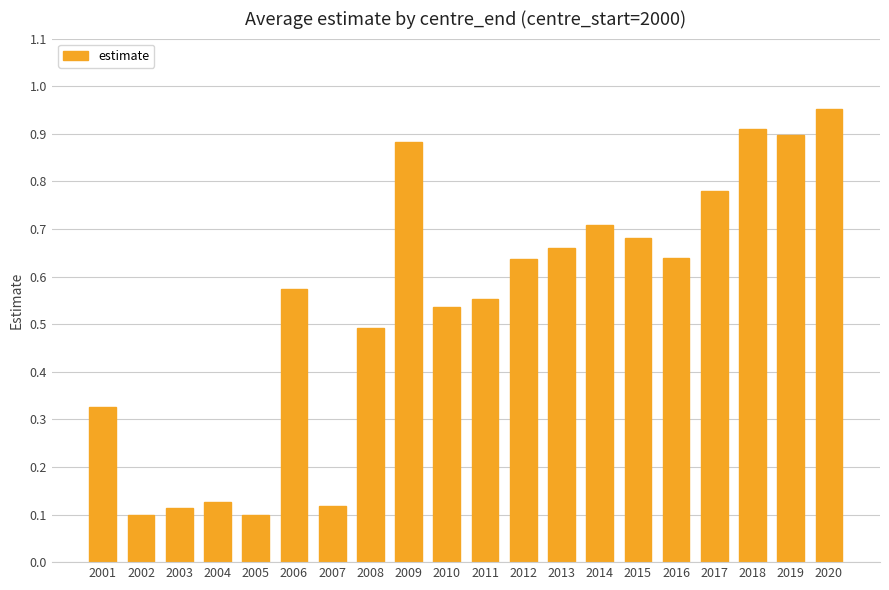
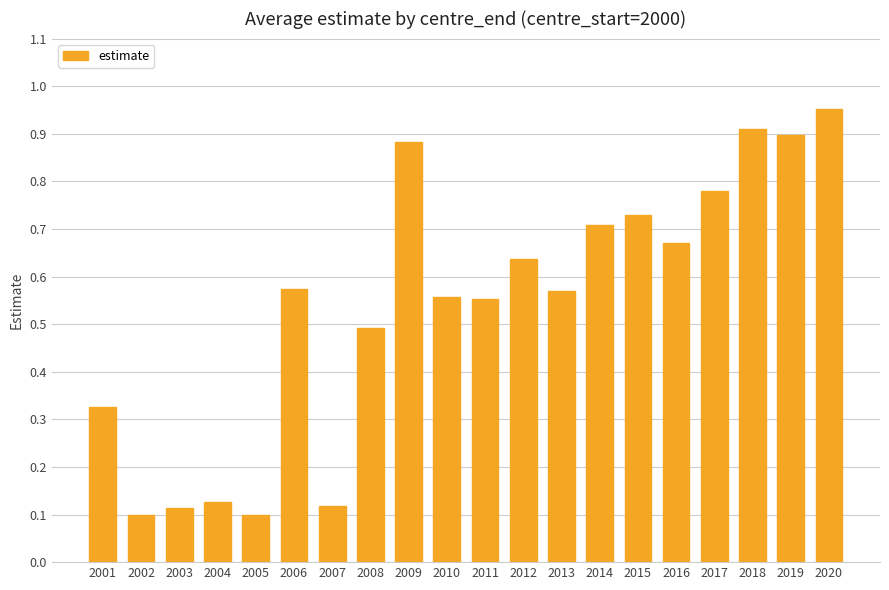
  {
    "2001": 0.33,
    "2002": 0.10,
    "2003": 0.11,
    "2004": 0.13,
    "2005": 0.10,
    "2006": 0.57,
    "2007": 0.12,
    "2008": 0.49,
    "2009": 0.88,
-   "2010": 0.54,
+   "2010": 0.56,
    "2011": 0.55,
    "2012": 0.64,
-   "2013": 0.66,
+   "2013": 0.57,
    "2014": 0.71,
-   "2015": 0.68,
-   "2016": 0.64,
+   "2015": 0.73,
+   "2016": 0.67,
    "2017": 0.78,
    "2018": 0.91,
    "2019": 0.90,
    "2020": 0.95
  }
